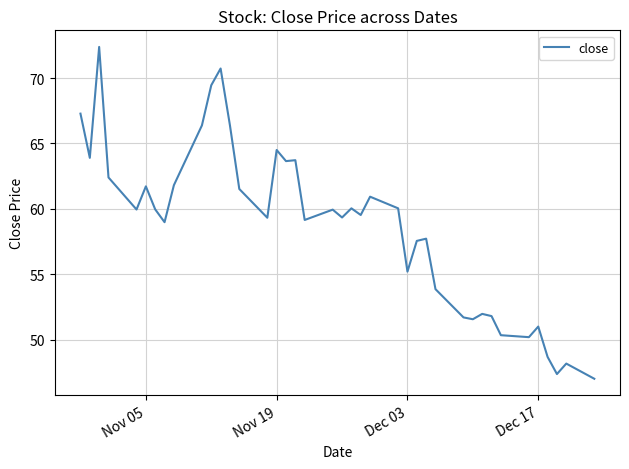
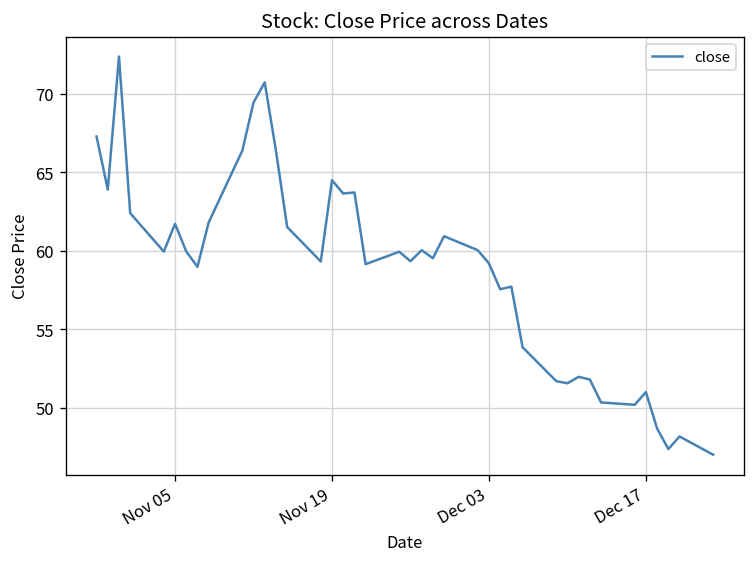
  {
    "Nov 05": 61.7,
    "Nov 19": 64.5,
-   "Dec 03": 55.2,
+   "Dec 03": 59.2,
    "Dec 17": 51.0
  }
